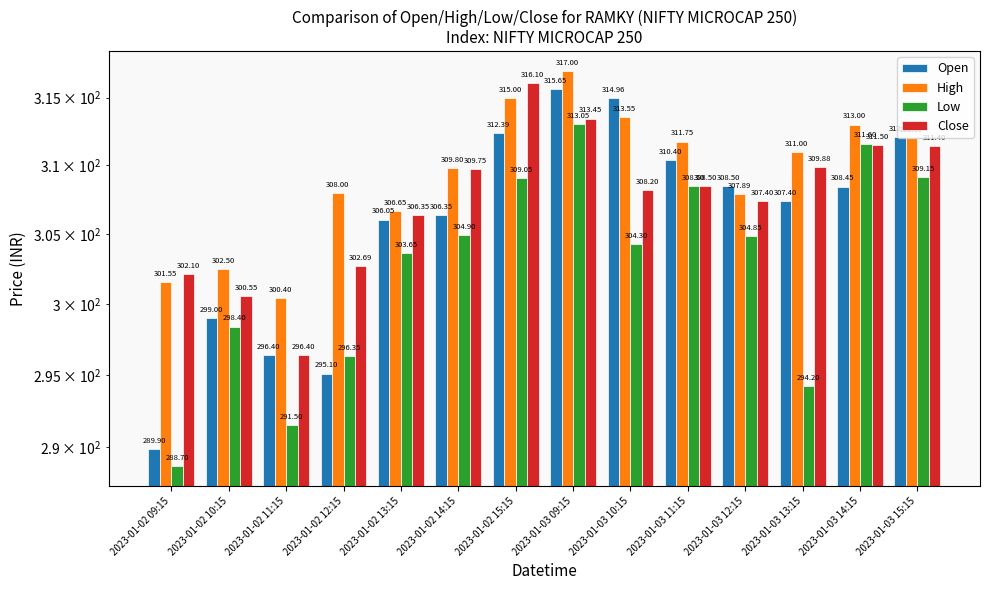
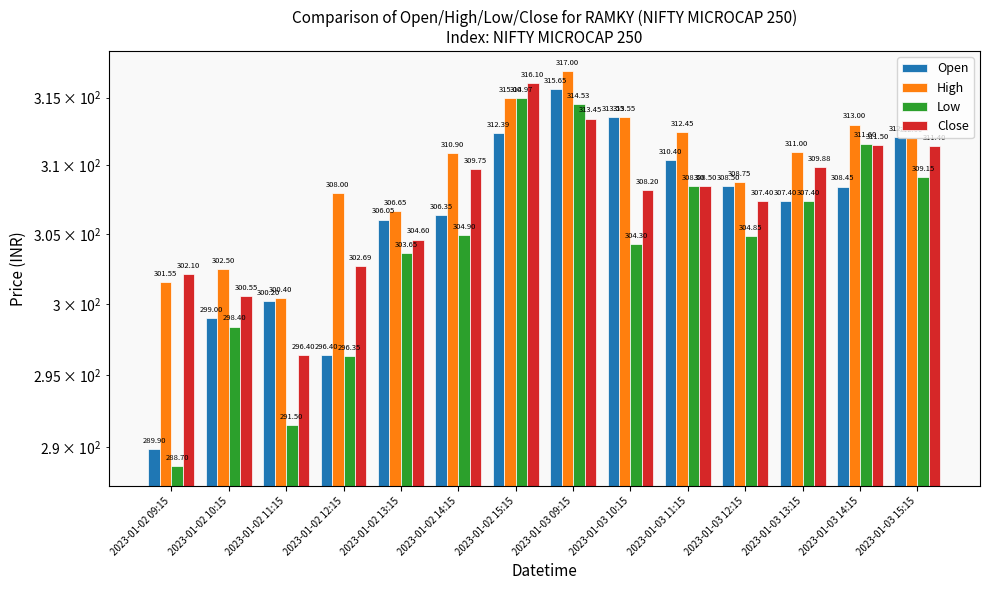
  {
    "Open": {
      "2023-01-02 09:15": 289.90,
      "2023-01-02 10:15": 299.00,
-     "2023-01-02 11:15": 296.40,
-     "2023-01-02 12:15": 295.10,
+     "2023-01-02 11:15": 300.20,
+     "2023-01-02 12:15": 296.40,
      "2023-01-02 13:15": 306.05,
      "2023-01-02 14:15": 306.35,
      "2023-01-02 15:15": 312.39,
      "2023-01-03 09:15": 315.65,
-     "2023-01-03 10:15": 314.96,
+     "2023-01-03 10:15": 313.55,
      "2023-01-03 11:15": 310.40,
      "2023-01-03 12:15": 308.50,
      "2023-01-03 13:15": 307.40,
      "2023-01-03 14:15": 308.45
    },
    "High": {
      "2023-01-02 09:15": 301.55,
      "2023-01-02 10:15": 302.50,
      "2023-01-02 11:15": 300.40,
      "2023-01-02 12:15": 308.00,
      "2023-01-02 13:15": 306.65,
-     "2023-01-02 14:15": 309.80,
+     "2023-01-02 14:15": 310.90,
      "2023-01-02 15:15": 315.00,
      "2023-01-03 09:15": 317.00,
      "2023-01-03 10:15": 313.55,
-     "2023-01-03 11:15": 311.75,
-     "2023-01-03 12:15": 307.89,
+     "2023-01-03 11:15": 312.45,
+     "2023-01-03 12:15": 308.75,
      "2023-01-03 13:15": 311.00,
      "2023-01-03 14:15": 313.00
    },
    "Low": {
      "2023-01-02 09:15": 288.70,
      "2023-01-02 10:15": 298.40,
      "2023-01-02 11:15": 291.50,
      "2023-01-02 12:15": 296.35,
      "2023-01-02 13:15": 303.65,
      "2023-01-02 14:15": 304.90,
-     "2023-01-02 15:15": 309.05,
-     "2023-01-03 09:15": 313.05,
+     "2023-01-02 15:15": 314.97,
+     "2023-01-03 09:15": 314.53,
      "2023-01-03 10:15": 304.30,
      "2023-01-03 12:15": 304.85,
-     "2023-01-03 13:15": 294.20,
+     "2023-01-03 13:15": 307.40,
      "2023-01-03 15:15": 309.15
    },
    "Close": {
      "2023-01-02 09:15": 302.10,
      "2023-01-02 10:15": 300.55,
      "2023-01-02 11:15": 296.40,
      "2023-01-02 12:15": 302.69,
-     "2023-01-02 13:15": 306.35,
+     "2023-01-02 13:15": 304.60,
      "2023-01-02 14:15": 309.75,
      "2023-01-02 15:15": 316.10,
      "2023-01-03 10:15": 308.20,
      "2023-01-03 12:15": 307.40,
      "2023-01-03 13:15": 309.88
    }
  }
